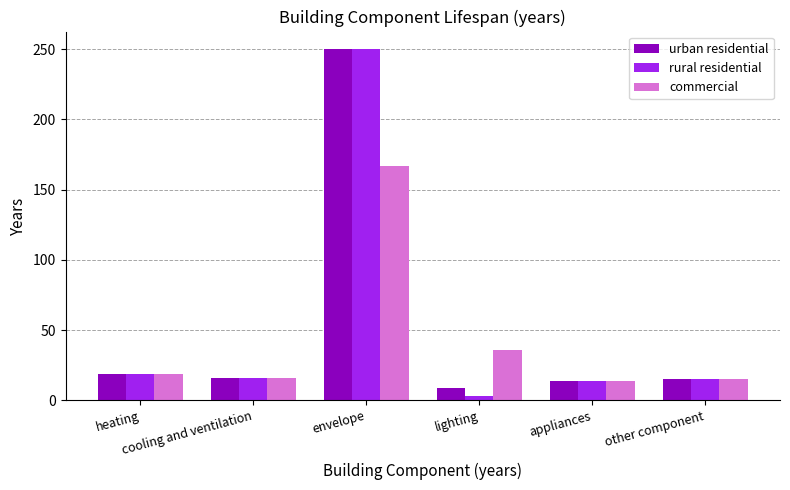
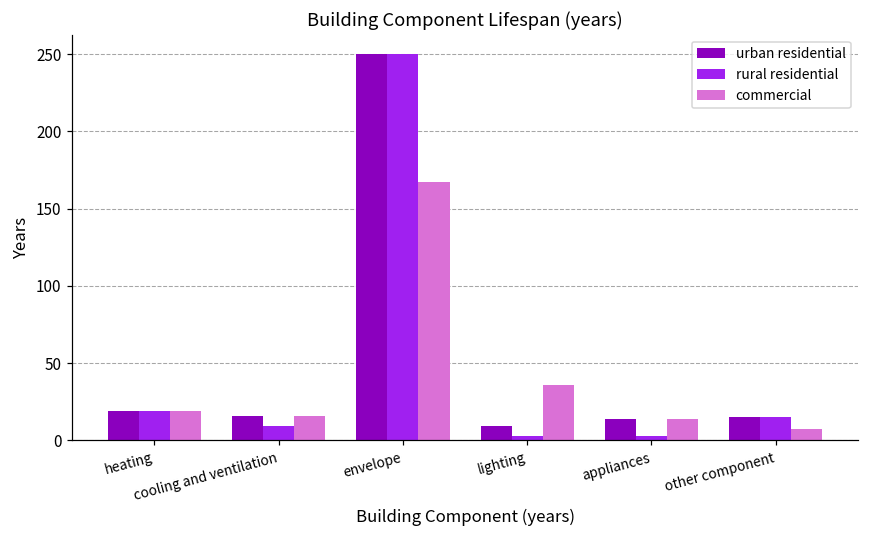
  {
    "urban residential": {
      "heating": 19,
      "cooling and ventilation": 16,
      "envelope": 250,
      "lighting": 9,
      "appliances": 14,
      "other component": 15
    },
    "rural residential": {
      "heating": 19,
-     "cooling and ventilation": 16,
+     "cooling and ventilation": 9,
      "envelope": 250,
      "lighting": 3,
-     "appliances": 14,
+     "appliances": 3,
      "other component": 15
    },
    "commercial": {
      "heating": 19,
      "cooling and ventilation": 16,
      "envelope": 167,
      "lighting": 36,
      "appliances": 14,
-     "other component": 15
+     "other component": 7
    }
  }
